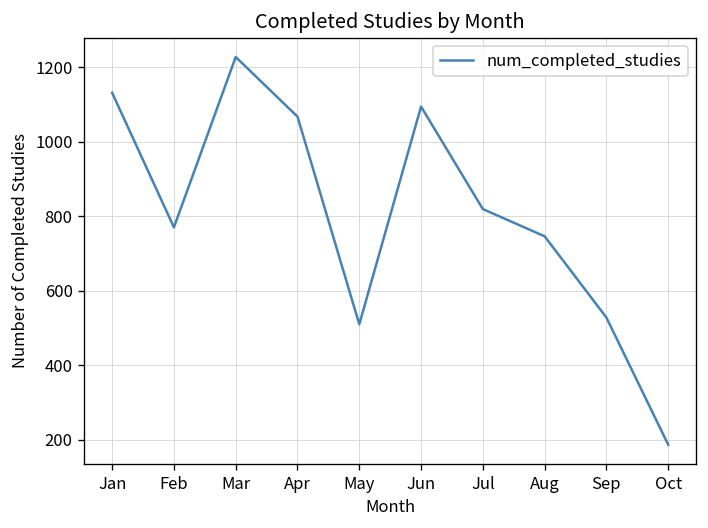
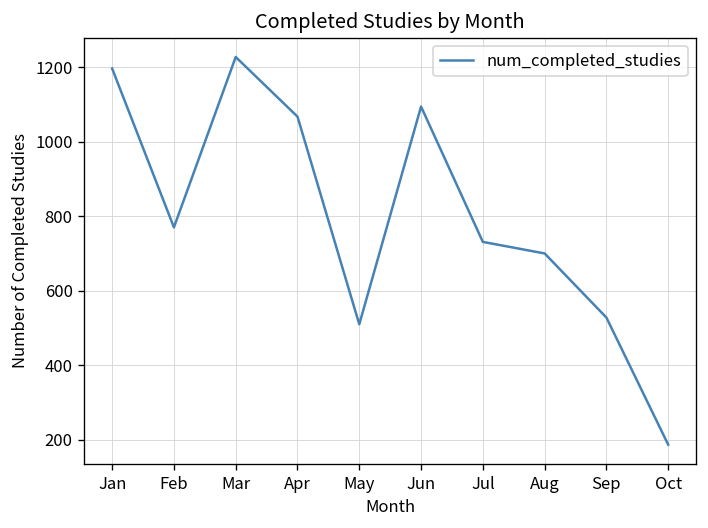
  {
-   "Jan": 1130,
+   "Jan": 1200,
    "Feb": 770,
    "Mar": 1230,
    "Apr": 1070,
    "May": 510,
    "Jun": 1090,
-   "Jul": 820,
-   "Aug": 750,
+   "Jul": 730,
+   "Aug": 700,
    "Sep": 530,
    "Oct": 190
  }
